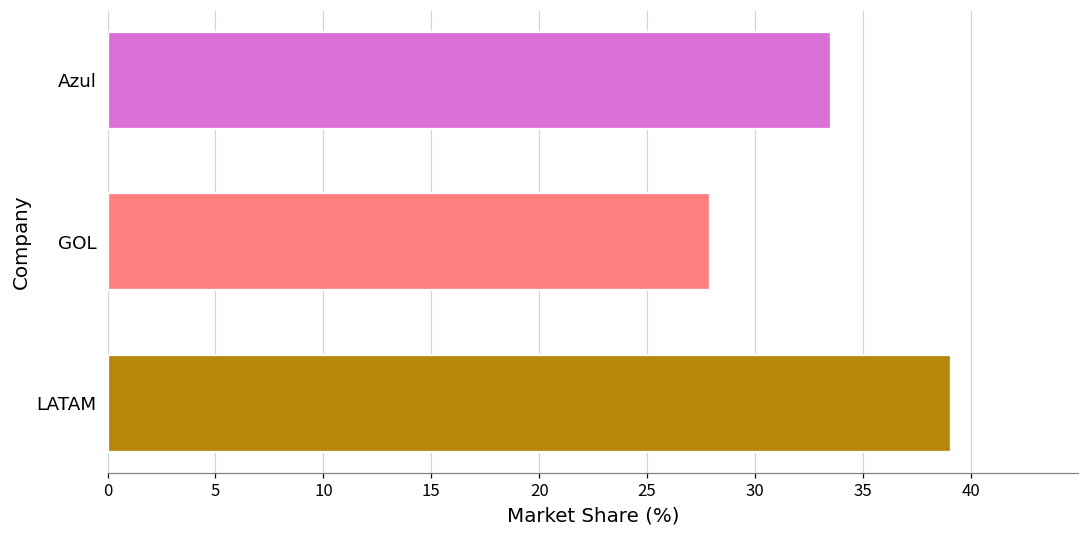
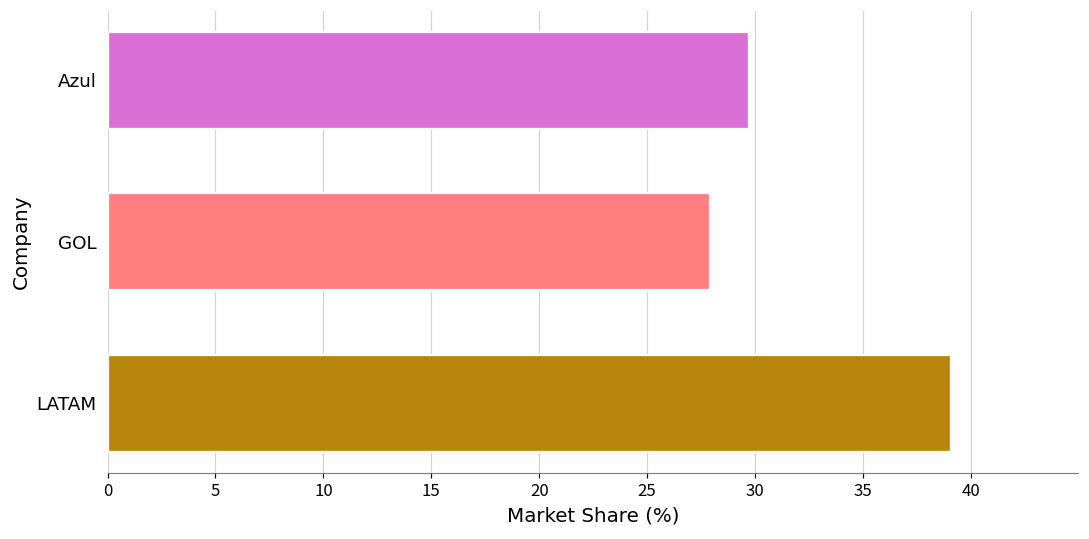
  {
-   "Azul": 33.5,
+   "Azul": 29.7,
    "GOL": 27.9,
    "LATAM": 39.1
  }
